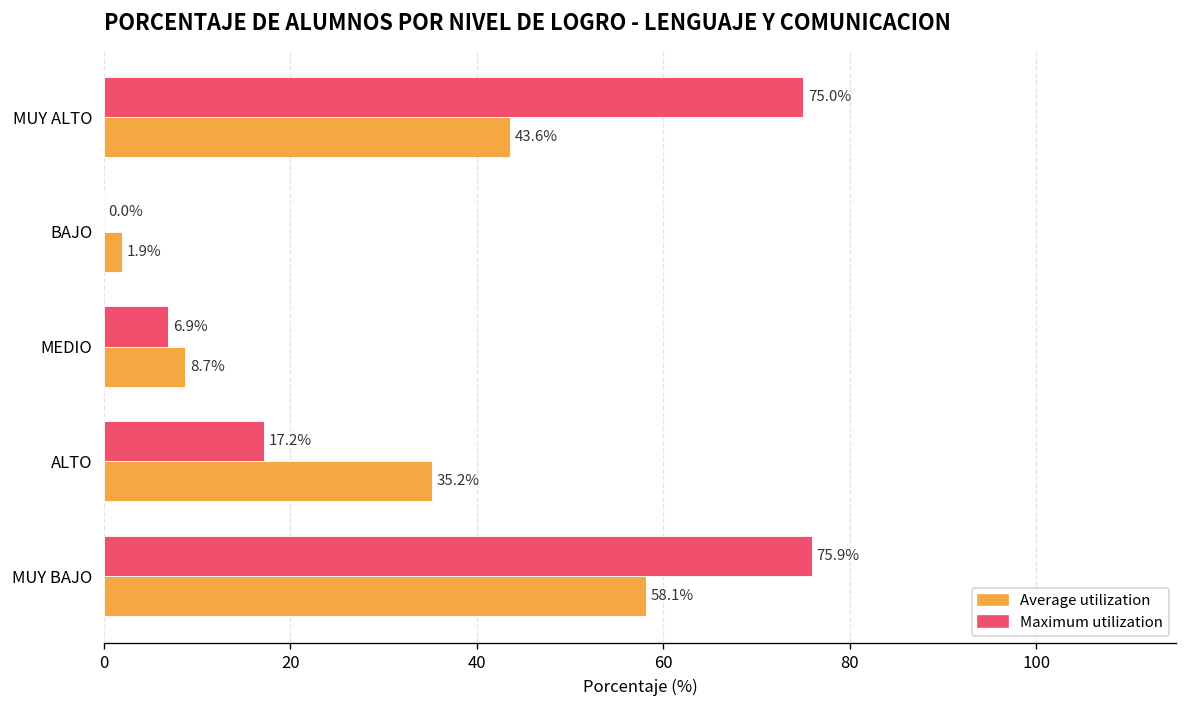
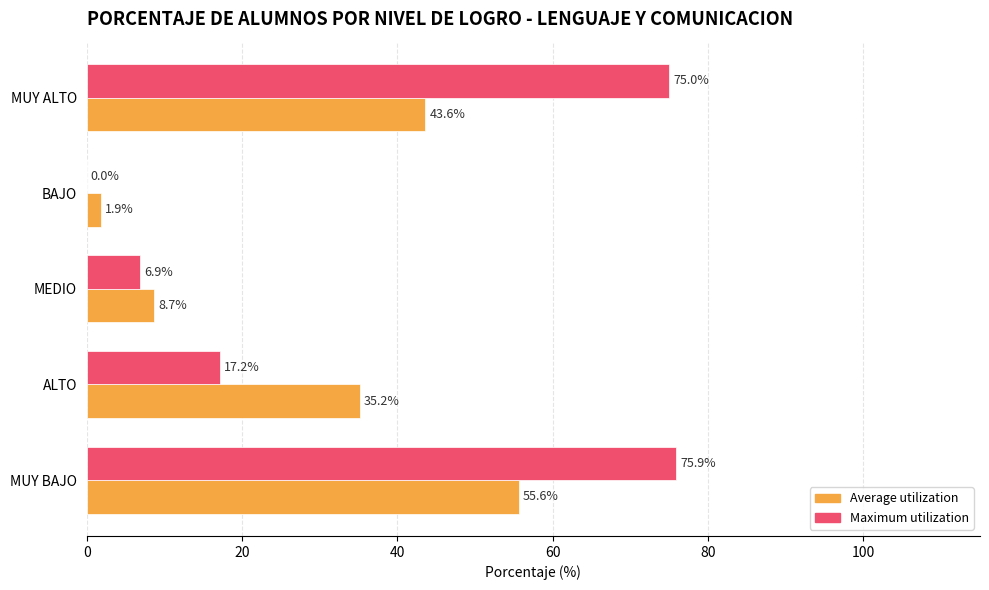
  {
    "Average utilization": {
      "MUY ALTO": "43.6%",
      "BAJO": "1.9%",
      "MEDIO": "8.7%",
      "ALTO": "35.2%",
-     "MUY BAJO": "58.1%"
+     "MUY BAJO": "55.6%"
    },
    "Maximum utilization": {
      "MUY ALTO": "75.0%",
      "BAJO": "0.0%",
      "MEDIO": "6.9%",
      "ALTO": "17.2%",
      "MUY BAJO": "75.9%"
    }
  }
